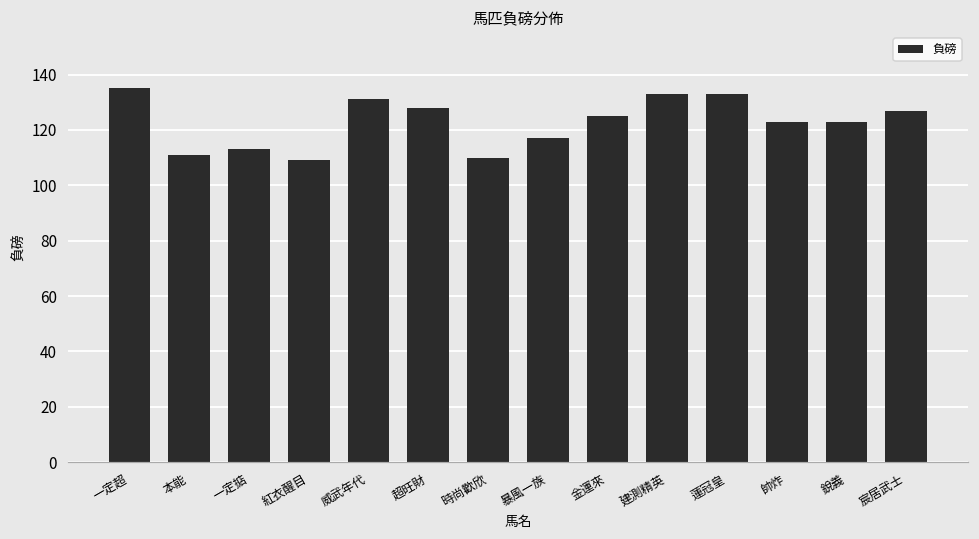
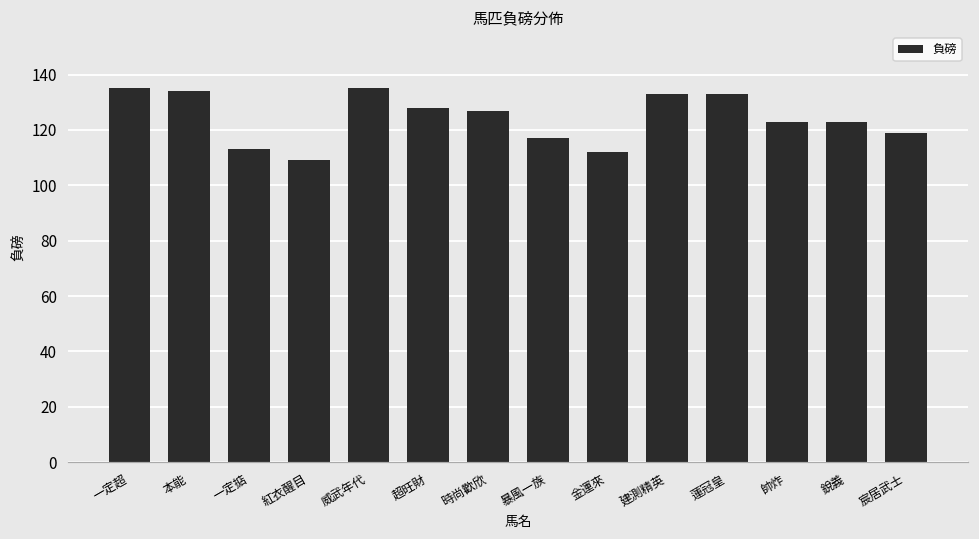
  {
    "一定超": 135,
-   "本能": 111,
+   "本能": 134,
    "一定掂": 113,
    "紅衣醒目": 109,
-   "威武年代": 131,
+   "威武年代": 135,
    "超旺財": 128,
-   "時尚歡欣": 110,
+   "時尚歡欣": 127,
    "暴風一族": 117,
-   "金運來": 125,
+   "金運來": 112,
    "建測精英": 133,
    "蓮冠皇": 133,
    "帥炸": 123,
    "銳義": 123,
-   "宸居武士": 127
+   "宸居武士": 119
  }
